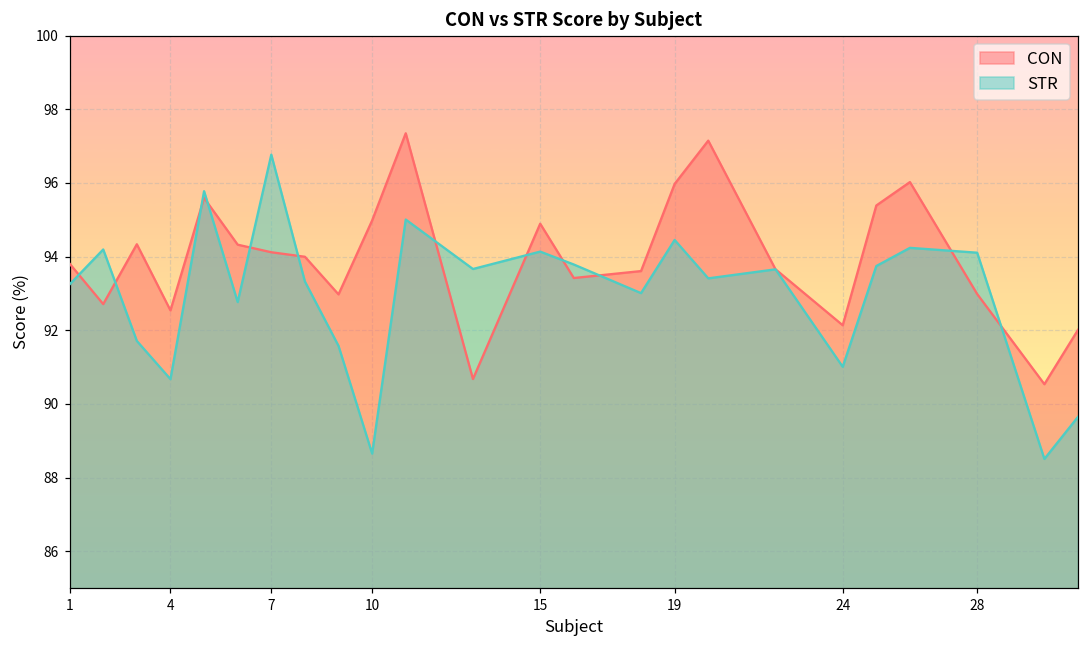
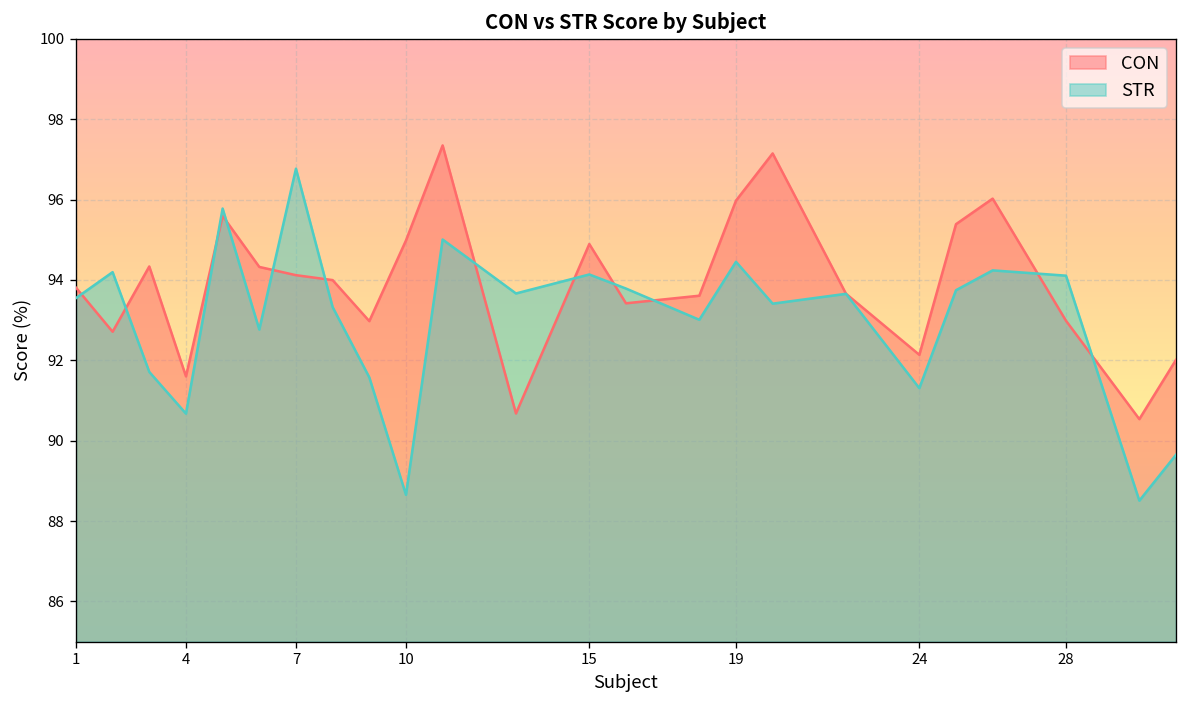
  {
    "CON": {
      "1": 93.8,
-     "4": 92.5,
+     "4": 91.6,
      "7": 94.1,
      "10": 95.0,
      "15": 94.9,
      "19": 96.0,
      "24": 92.1,
      "28": 93.0
    },
    "STR": {
-     "1": 93.2,
+     "1": 93.5,
      "4": 90.7,
      "7": 96.8,
      "10": 88.7,
      "15": 94.1,
      "19": 94.5,
-     "24": 91.0,
+     "24": 91.3,
      "28": 94.1
    }
  }
